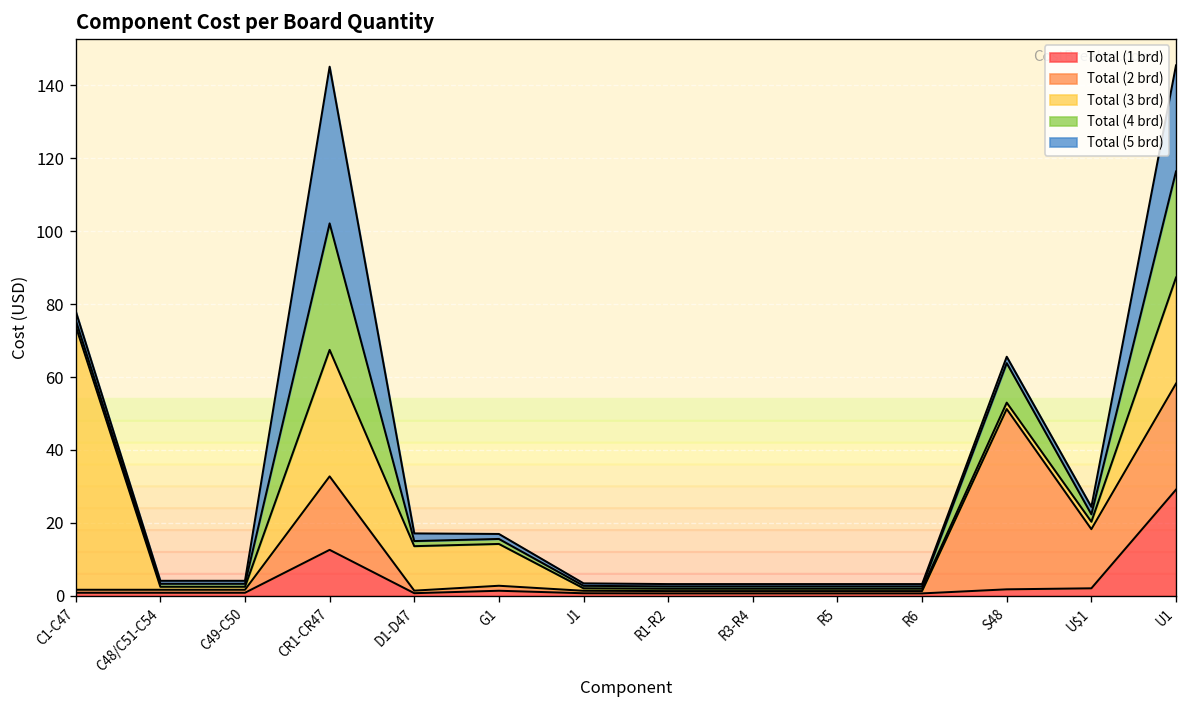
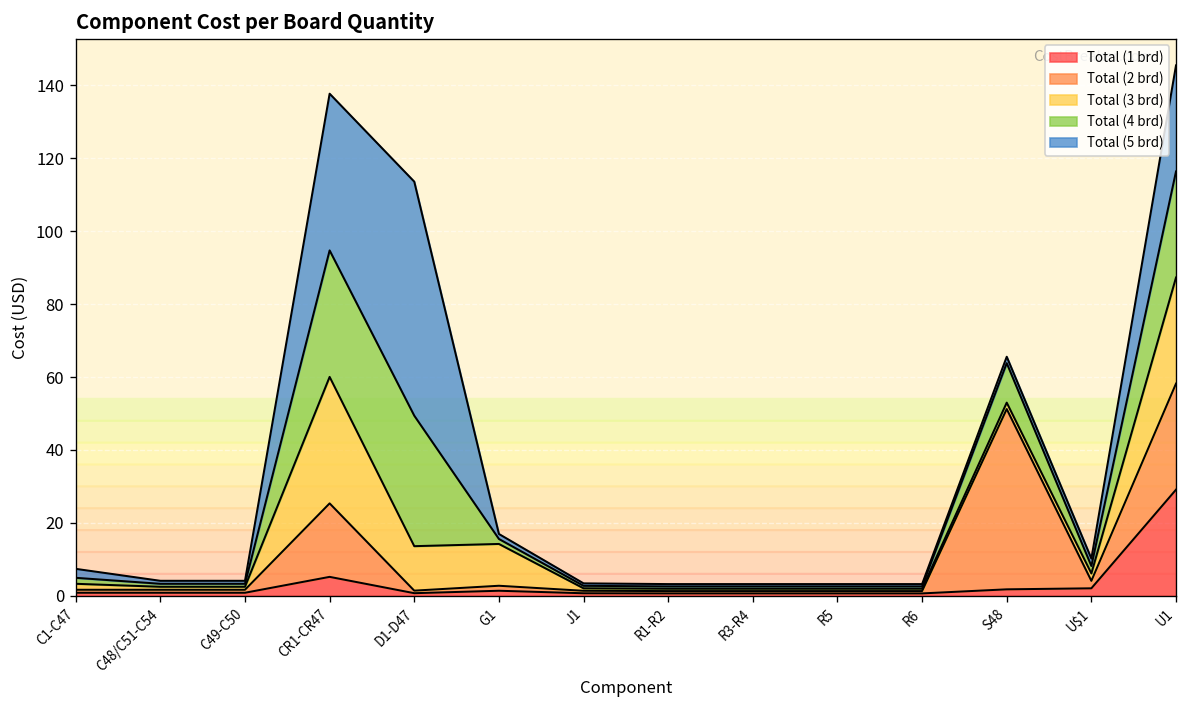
  {
    "Total (1 brd)": {
-     "CR1-CR47": 13,
+     "CR1-CR47": 5,
      "G1": 1,
      "S48": 2,
      "U$1": 2,
      "U1": 29
    },
    "Total (2 brd)": {
      "CR1-CR47": 20,
      "G1": 1,
      "S48": 49,
-     "U$1": 16,
+     "U$1": 2,
      "U1": 29
    },
    "Total (3 brd)": {
-     "C1-C47": 72,
+     "C1-C47": 2,
      "CR1-CR47": 35,
      "D1-D47": 12,
      "G1": 11,
      "S48": 2,
      "U$1": 2,
      "U1": 29
    },
    "Total (4 brd)": {
      "C1-C47": 2,
      "CR1-CR47": 35,
-     "D1-D47": 1,
+     "D1-D47": 36,
      "G1": 1,
      "S48": 11,
      "U$1": 2,
      "U1": 29
    },
    "Total (5 brd)": {
      "C1-C47": 2,
      "CR1-CR47": 43,
-     "D1-D47": 2,
+     "D1-D47": 64,
      "G1": 1,
      "S48": 2,
      "U$1": 2,
      "U1": 29
    }
  }
